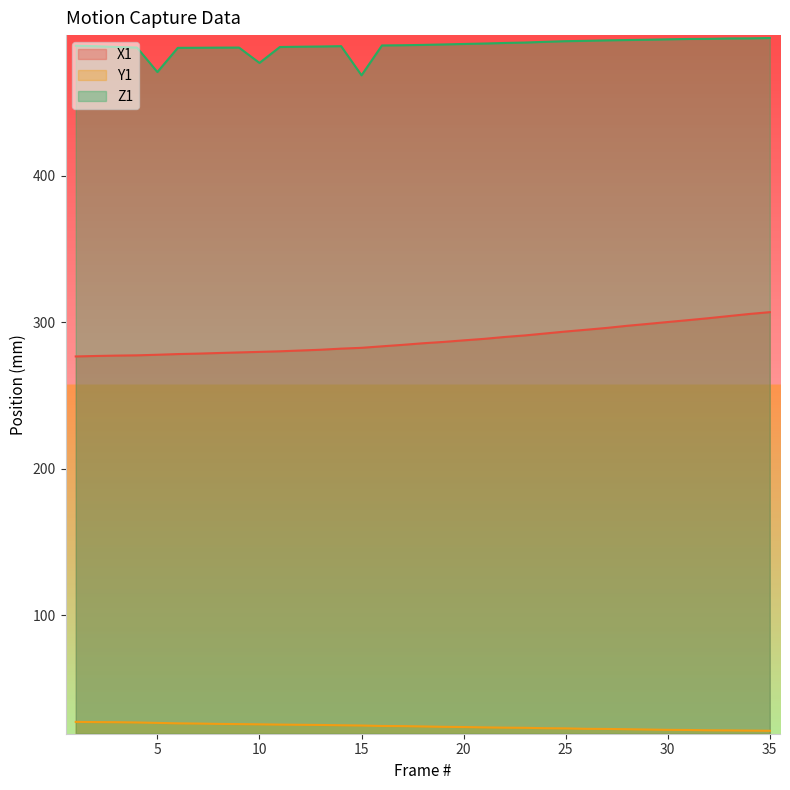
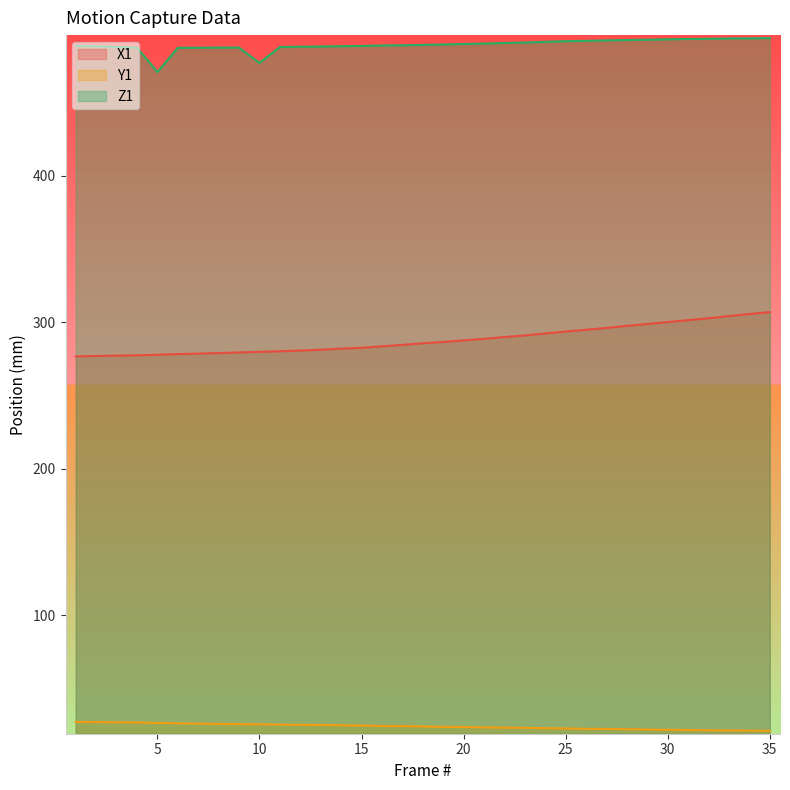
  {
    "Z1": {
      "5": 471,
      "10": 477,
-     "15": 469,
+     "15": 489,
      "20": 490,
      "25": 492,
      "30": 493,
      "35": 494
    }
  }
